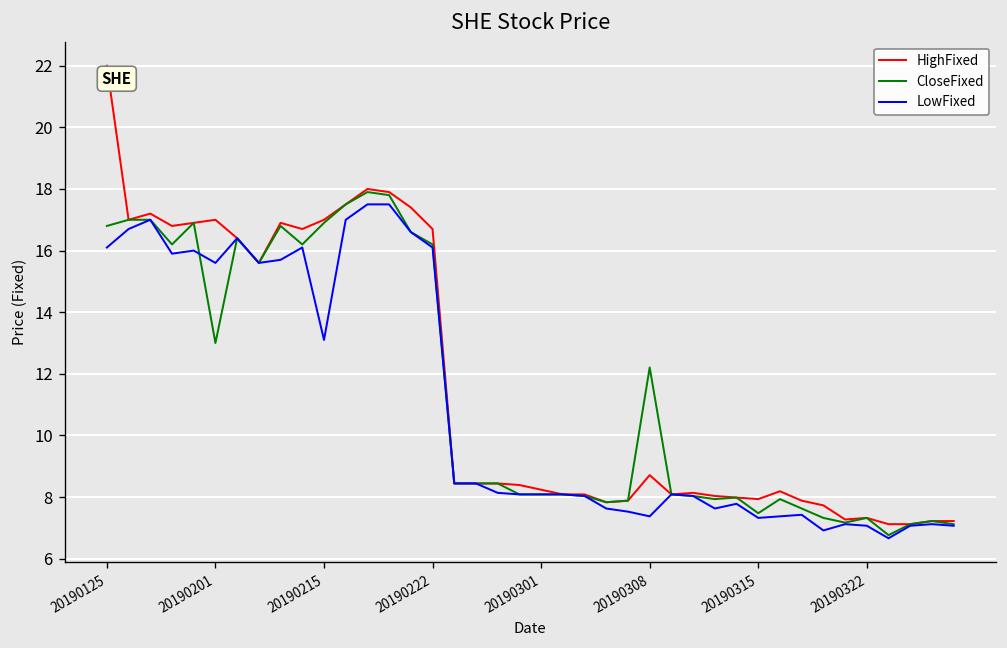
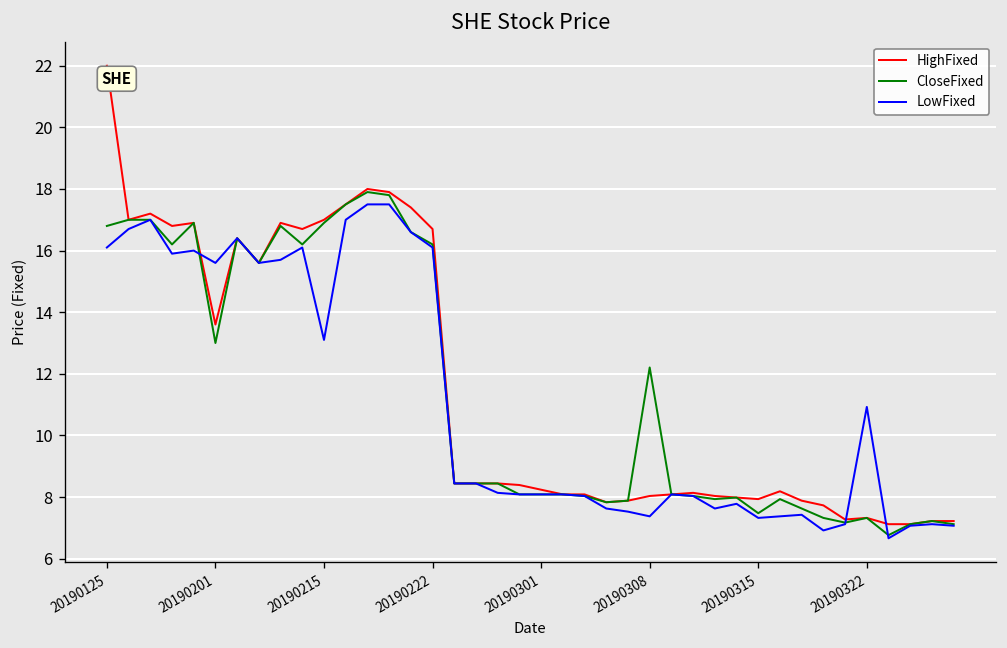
  {
    "HighFixed": {
      "20190125": 22.0,
-     "20190201": 17.0,
+     "20190201": 13.6,
      "20190222": 16.7,
      "20190301": 8.2,
-     "20190308": 8.7,
+     "20190308": 8.0,
      "20190315": 7.9
    },
    "CloseFixed": {
      "20190125": 16.8,
      "20190201": 13.0,
      "20190222": 16.2,
      "20190308": 12.2,
      "20190315": 7.5
    },
    "LowFixed": {
      "20190125": 16.1,
      "20190201": 15.6,
      "20190215": 13.1,
      "20190222": 16.1,
      "20190308": 7.4,
      "20190315": 7.3,
-     "20190322": 7.1
+     "20190322": 10.9
    }
  }
